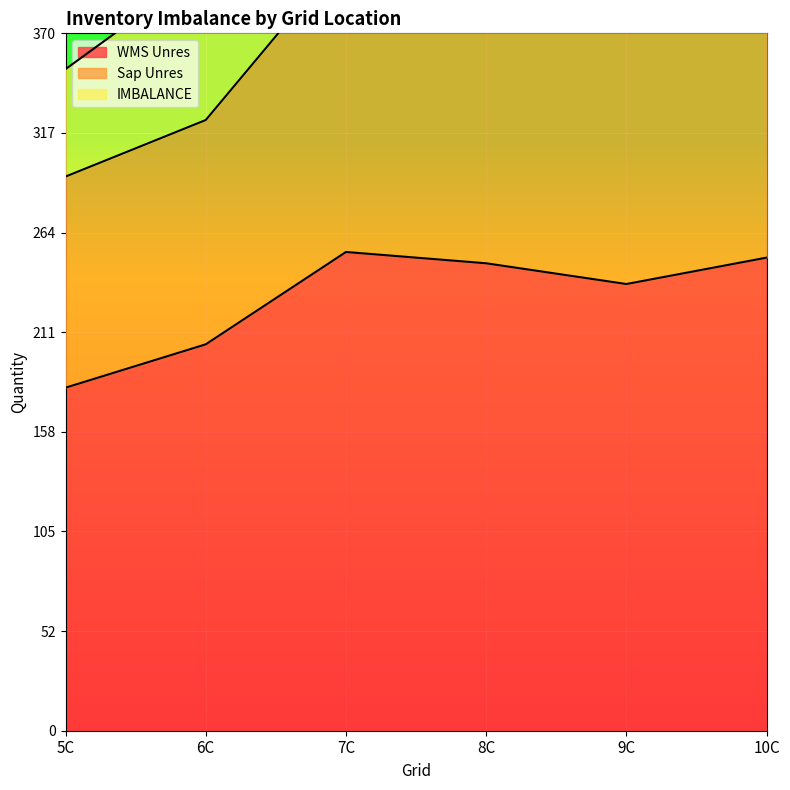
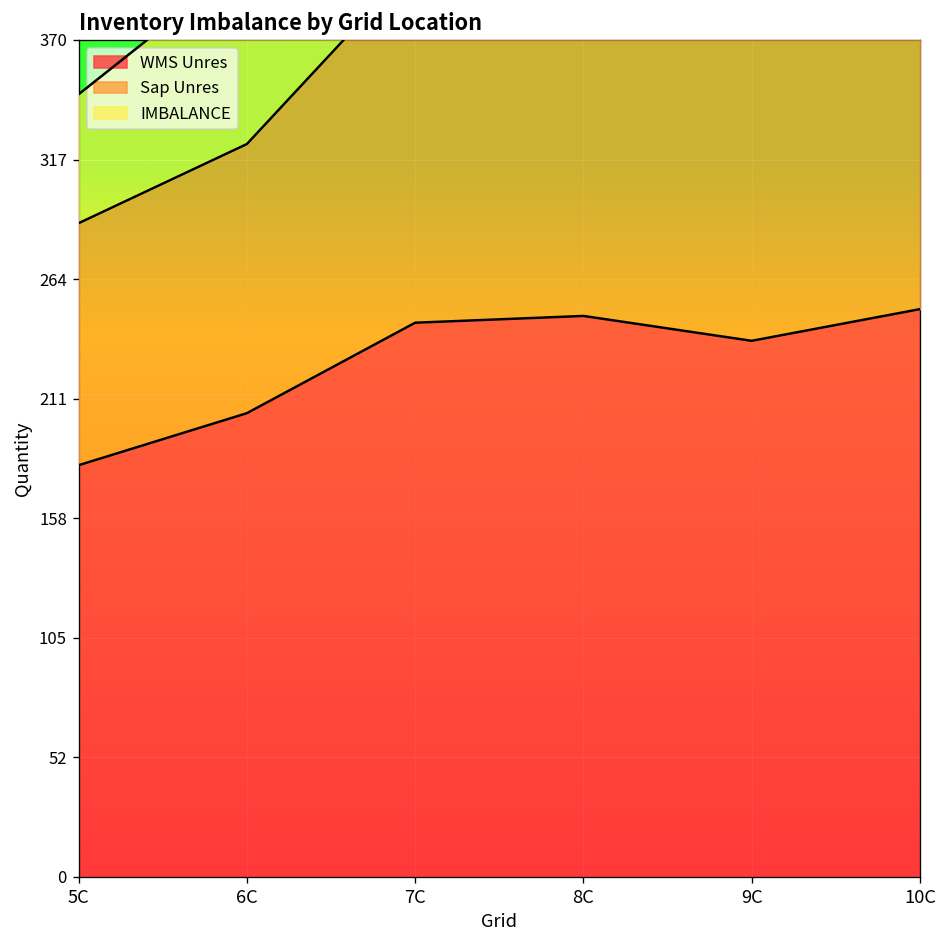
  {
    "WMS Unres": {
      "5C": 182,
      "6C": 205,
-     "7C": 254,
+     "7C": 245,
      "8C": 248,
      "9C": 237,
      "10C": 251
    },
    "Sap Unres": {
-     "5C": 112,
+     "5C": 107,
      "6C": 119
    },
    "IMBALANCE": {
      "5C": 57
    }
  }
